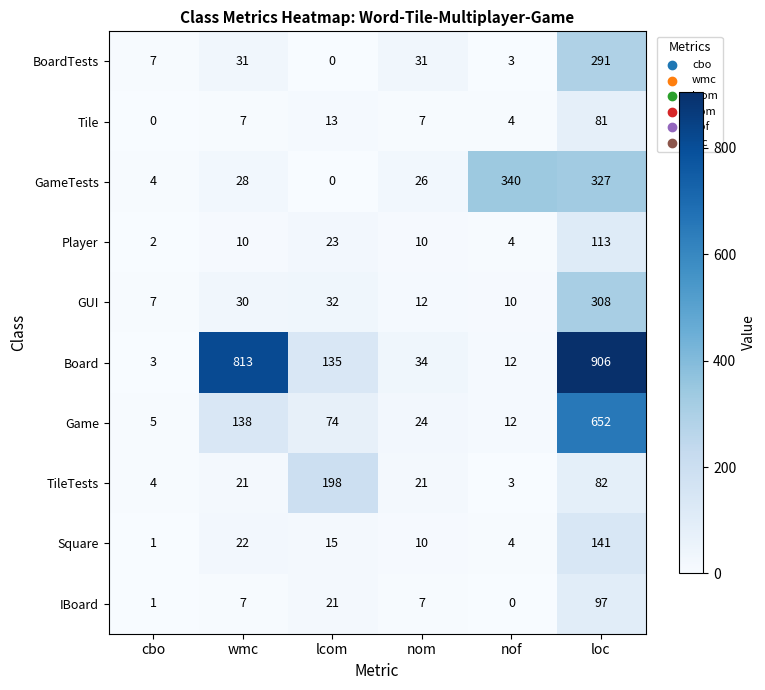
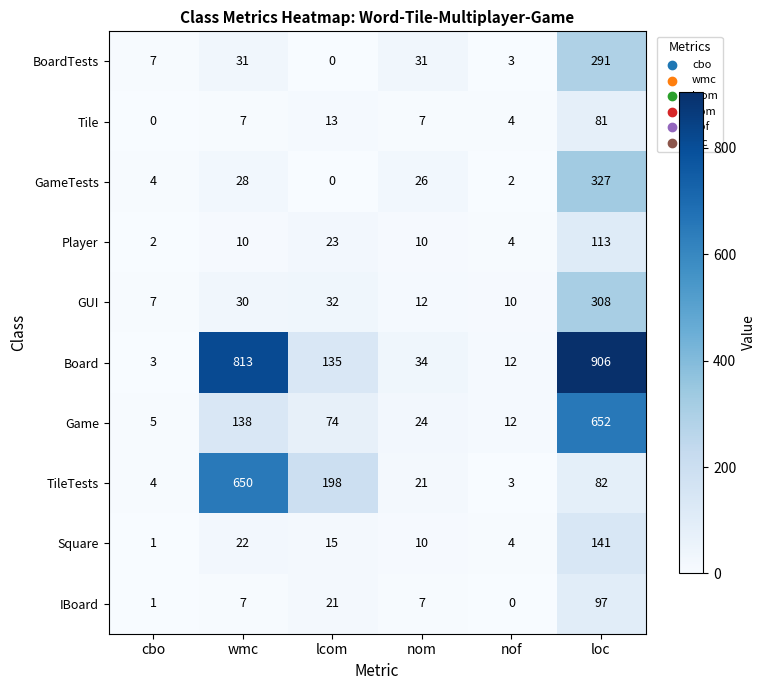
  {
    "BoardTests": {
      "cbo": 7,
      "wmc": 31,
      "lcom": 0,
      "nom": 31,
      "nof": 3,
      "loc": 291
    },
    "Tile": {
      "cbo": 0,
      "wmc": 7,
      "lcom": 13,
      "nom": 7,
      "nof": 4,
      "loc": 81
    },
    "GameTests": {
      "cbo": 4,
      "wmc": 28,
      "lcom": 0,
      "nom": 26,
-     "nof": 340,
+     "nof": 2,
      "loc": 327
    },
    "Player": {
      "cbo": 2,
      "wmc": 10,
      "lcom": 23,
      "nom": 10,
      "nof": 4,
      "loc": 113
    },
    "GUI": {
      "cbo": 7,
      "wmc": 30,
      "lcom": 32,
      "nom": 12,
      "nof": 10,
      "loc": 308
    },
    "Board": {
      "cbo": 3,
      "wmc": 813,
      "lcom": 135,
      "nom": 34,
      "nof": 12,
      "loc": 906
    },
    "Game": {
      "cbo": 5,
      "wmc": 138,
      "lcom": 74,
      "nom": 24,
      "nof": 12,
      "loc": 652
    },
    "TileTests": {
      "cbo": 4,
-     "wmc": 21,
+     "wmc": 650,
      "lcom": 198,
      "nom": 21,
      "nof": 3,
      "loc": 82
    },
    "Square": {
      "cbo": 1,
      "wmc": 22,
      "lcom": 15,
      "nom": 10,
      "nof": 4,
      "loc": 141
    },
    "IBoard": {
      "cbo": 1,
      "wmc": 7,
      "lcom": 21,
      "nom": 7,
      "nof": 0,
      "loc": 97
    }
  }
